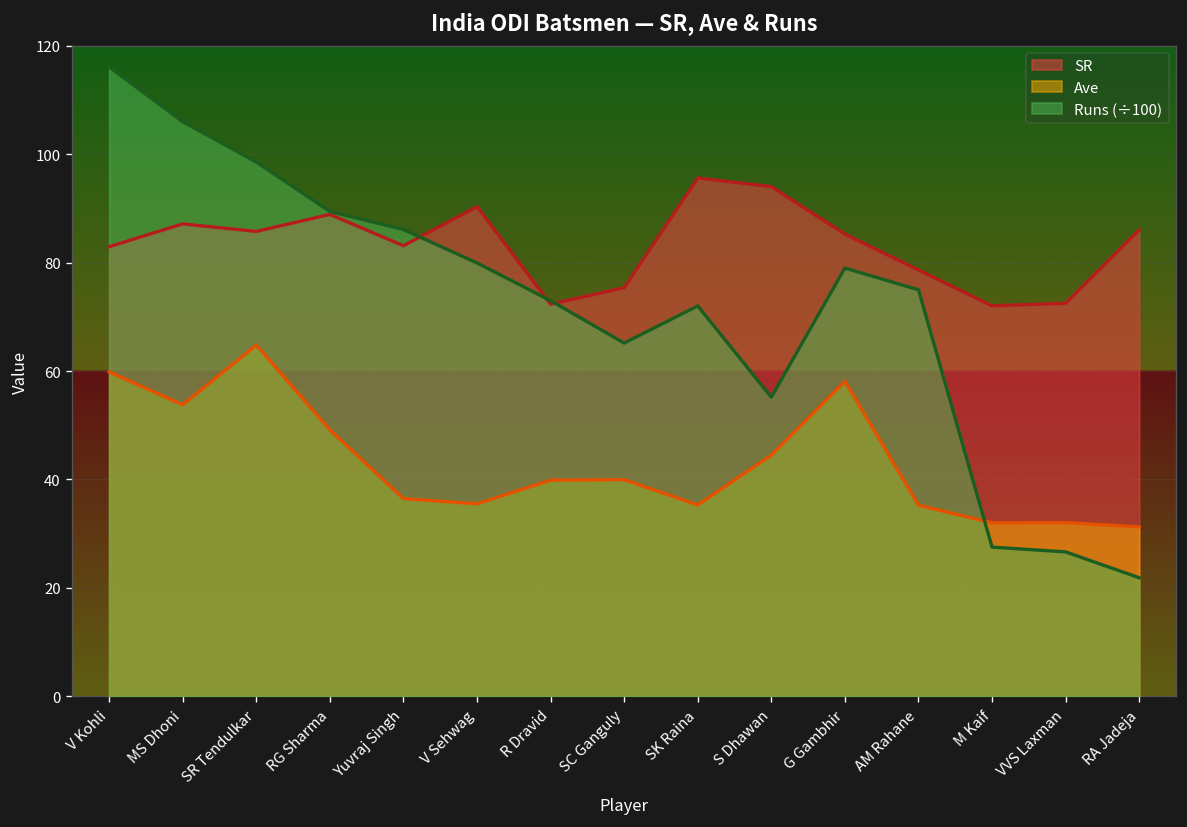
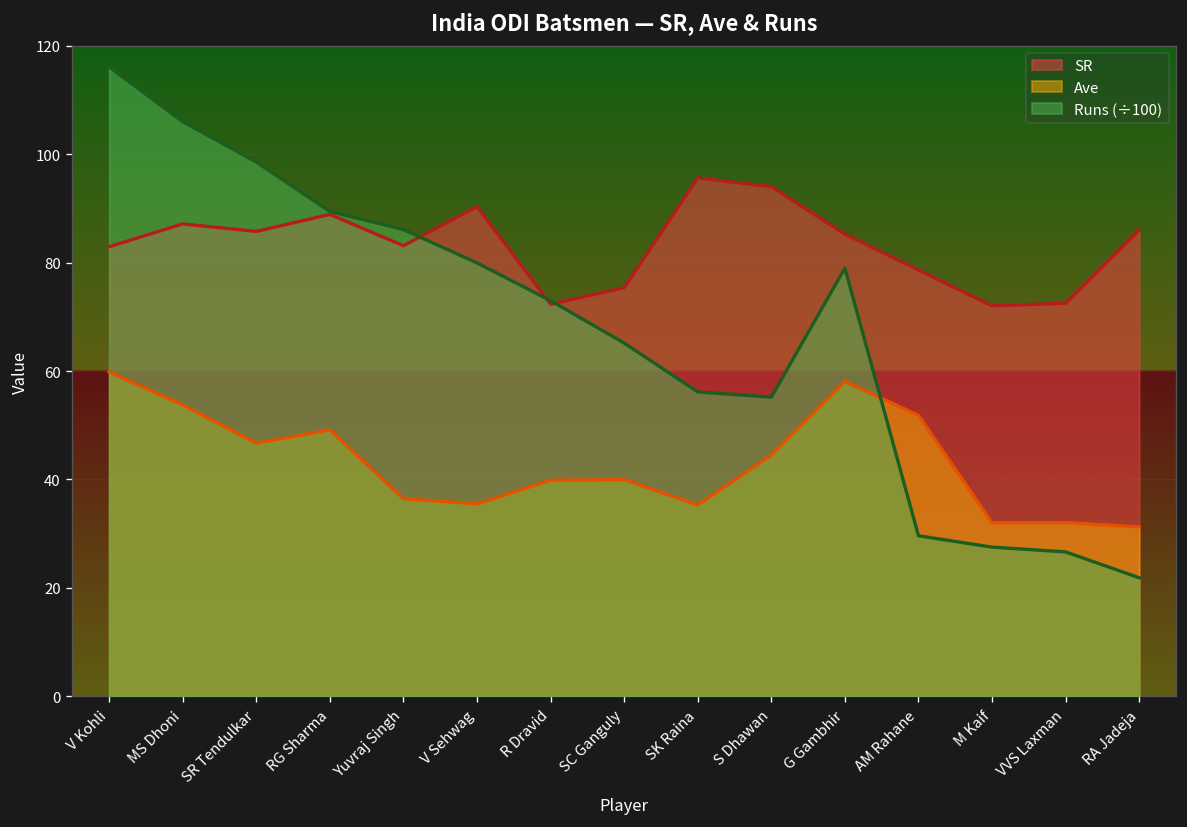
  {
    "SR": {
      "V Kohli": 83,
      "MS Dhoni": 87,
      "SR Tendulkar": 86,
      "Yuvraj Singh": 83,
      "V Sehwag": 90,
      "R Dravid": 72,
      "SC Ganguly": 75,
      "SK Raina": 96,
      "S Dhawan": 94,
      "G Gambhir": 85,
      "AM Rahane": 79,
      "M Kaif": 72,
      "VVS Laxman": 73,
      "RA Jadeja": 86
    },
    "Ave": {
      "V Kohli": 60,
      "MS Dhoni": 54,
-     "SR Tendulkar": 65,
+     "SR Tendulkar": 47,
      "RG Sharma": 49,
      "Yuvraj Singh": 36,
      "V Sehwag": 36,
      "R Dravid": 40,
      "SC Ganguly": 40,
      "SK Raina": 35,
      "S Dhawan": 45,
      "G Gambhir": 58,
-     "AM Rahane": 35,
+     "AM Rahane": 52,
      "M Kaif": 32,
      "VVS Laxman": 32,
      "RA Jadeja": 31
    },
    "Runs (÷100)": {
      "V Kohli": 116,
      "MS Dhoni": 106,
      "SR Tendulkar": 99,
      "Yuvraj Singh": 86,
      "V Sehwag": 80,
      "R Dravid": 73,
      "SC Ganguly": 65,
-     "SK Raina": 72,
+     "SK Raina": 56,
      "S Dhawan": 55,
      "G Gambhir": 79,
-     "AM Rahane": 75,
+     "AM Rahane": 30,
      "M Kaif": 28,
      "VVS Laxman": 27,
      "RA Jadeja": 22
    }
  }
